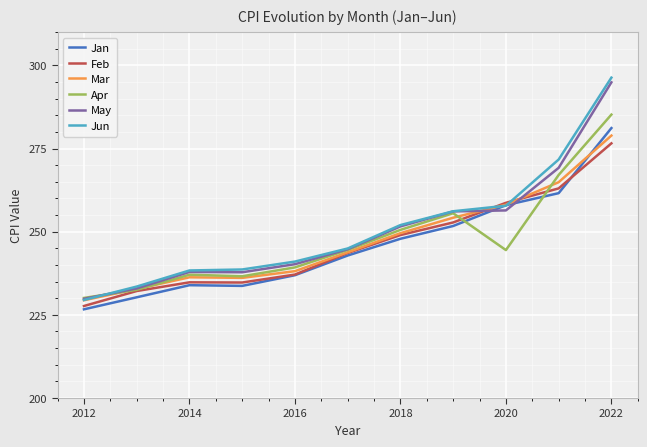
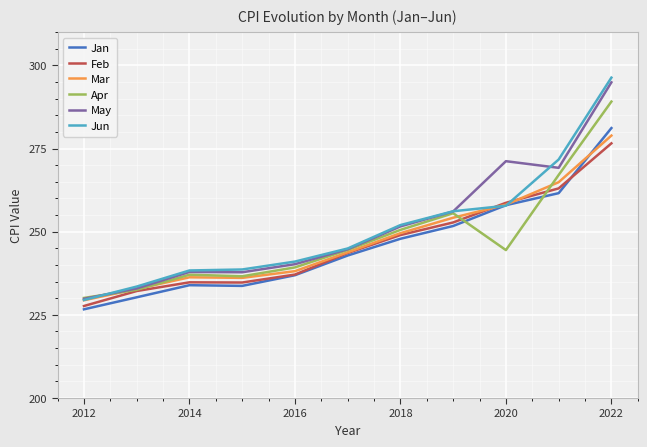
  {
    "Feb": {
      "2012": 228,
      "2014": 235,
      "2022": 277
    },
    "Mar": {
      "2014": 236,
      "2016": 238,
      "2022": 279
    },
    "Apr": {
      "2014": 237,
      "2016": 239,
      "2018": 251,
      "2020": 244,
-     "2022": 285
+     "2022": 289
    },
    "May": {
      "2016": 240,
-     "2020": 256,
+     "2020": 271,
      "2022": 295
    }
  }
